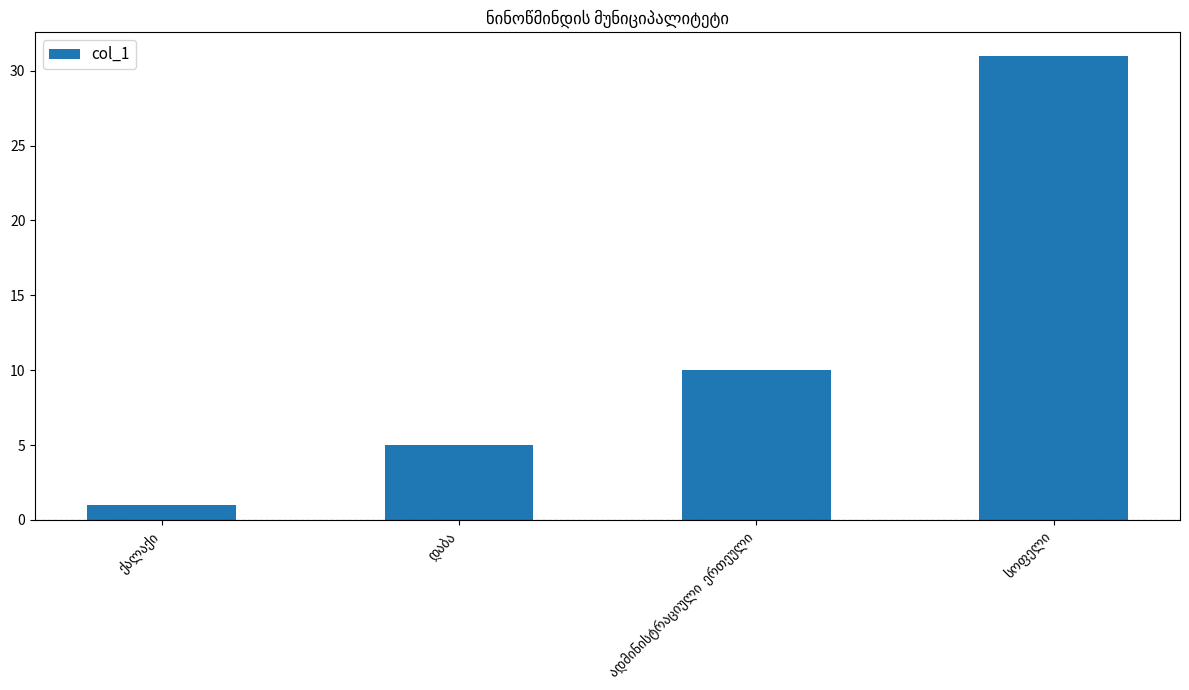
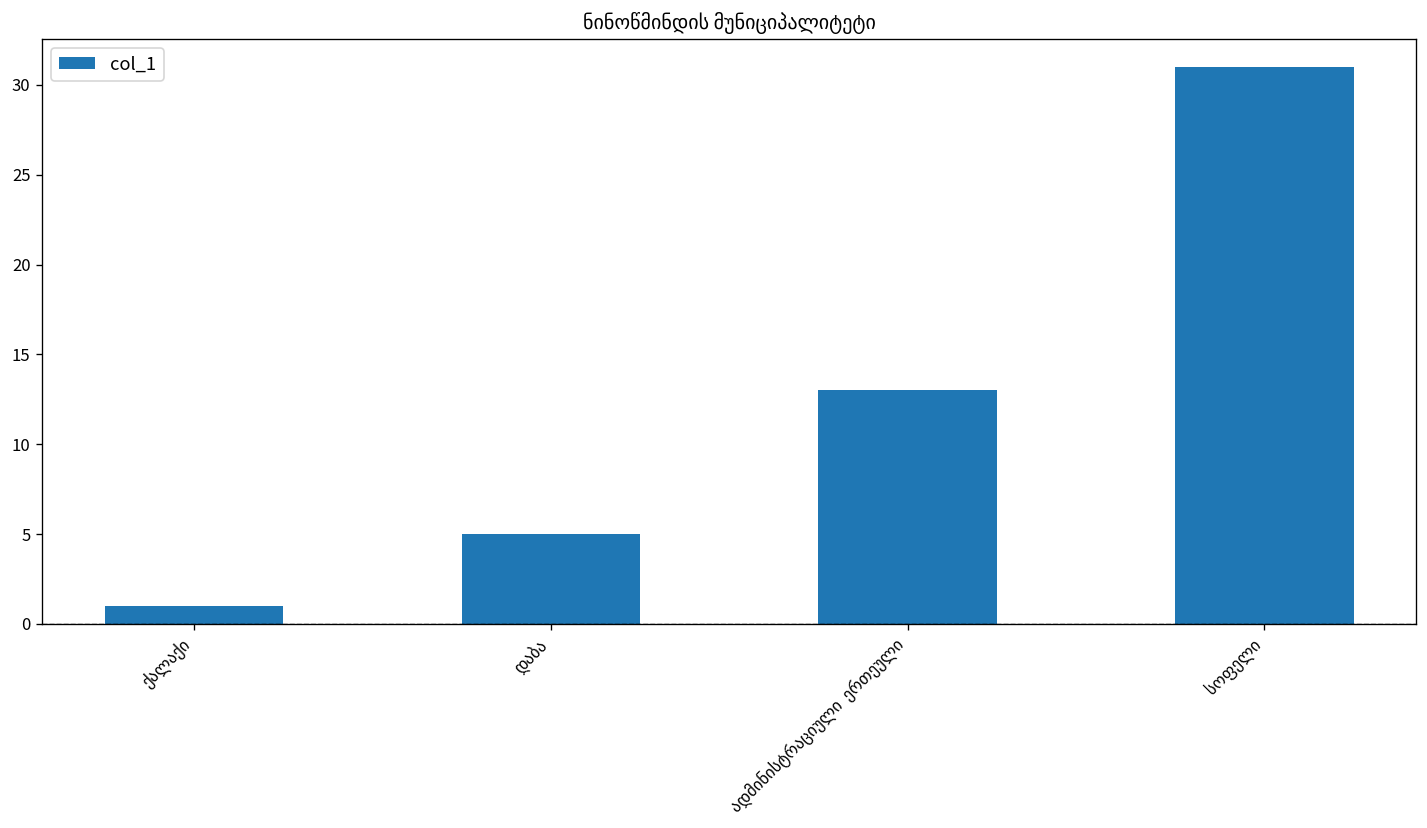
  {
    "ქალაქი": 1,
    "დაბა": 5,
-   "ადმინისტრაციული ერთეული": 10,
+   "ადმინისტრაციული ერთეული": 13,
    "სოფელი": 31
  }
